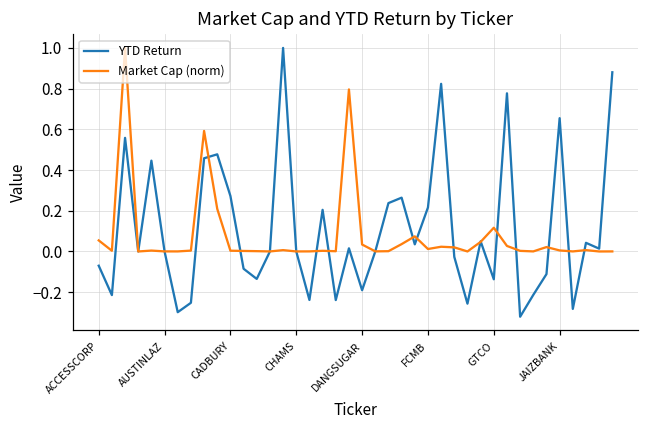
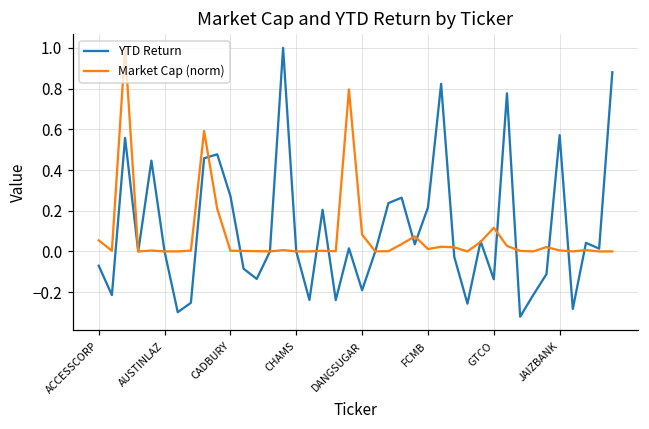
  {
    "YTD Return": {
      "ACCESSCORP": -0.07,
      "CADBURY": 0.27,
      "DANGSUGAR": -0.19,
      "FCMB": 0.22,
      "GTCO": -0.14,
-     "JAIZBANK": 0.65
+     "JAIZBANK": 0.57
    },
    "Market Cap (norm)": {
      "ACCESSCORP": 0.05,
      "CADBURY": 0.00,
-     "DANGSUGAR": 0.03,
+     "DANGSUGAR": 0.08,
      "FCMB": 0.01,
      "GTCO": 0.12,
      "JAIZBANK": 0.01
    }
  }
